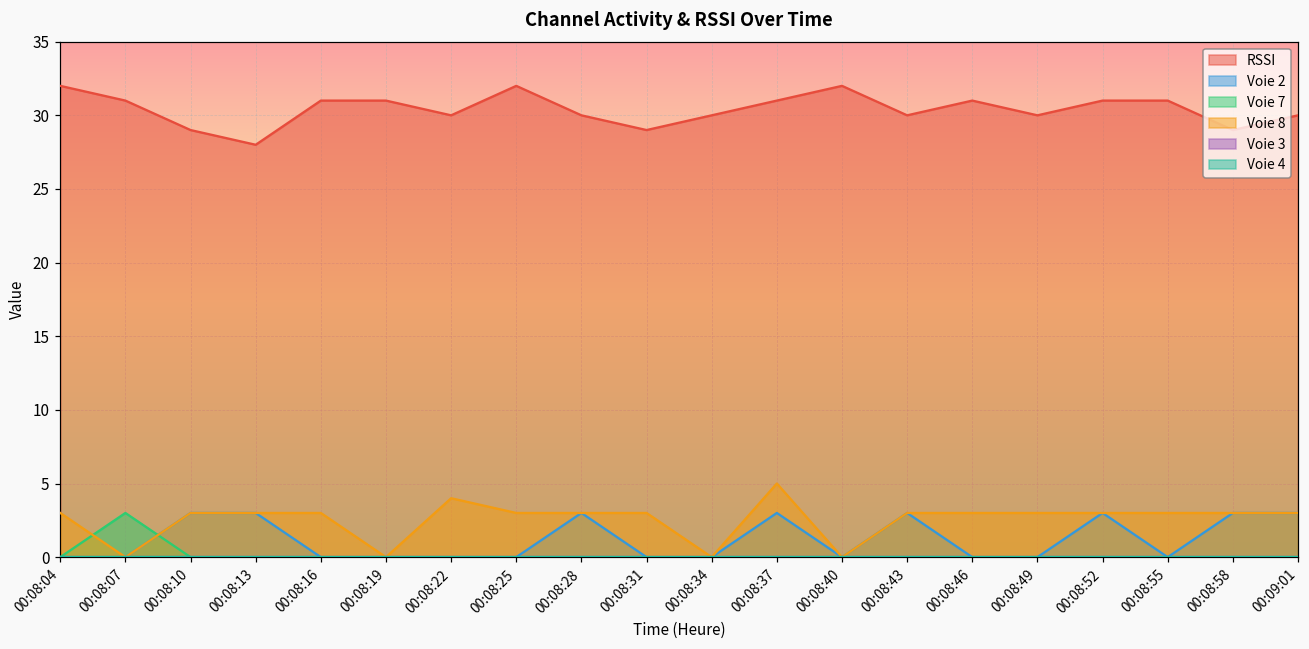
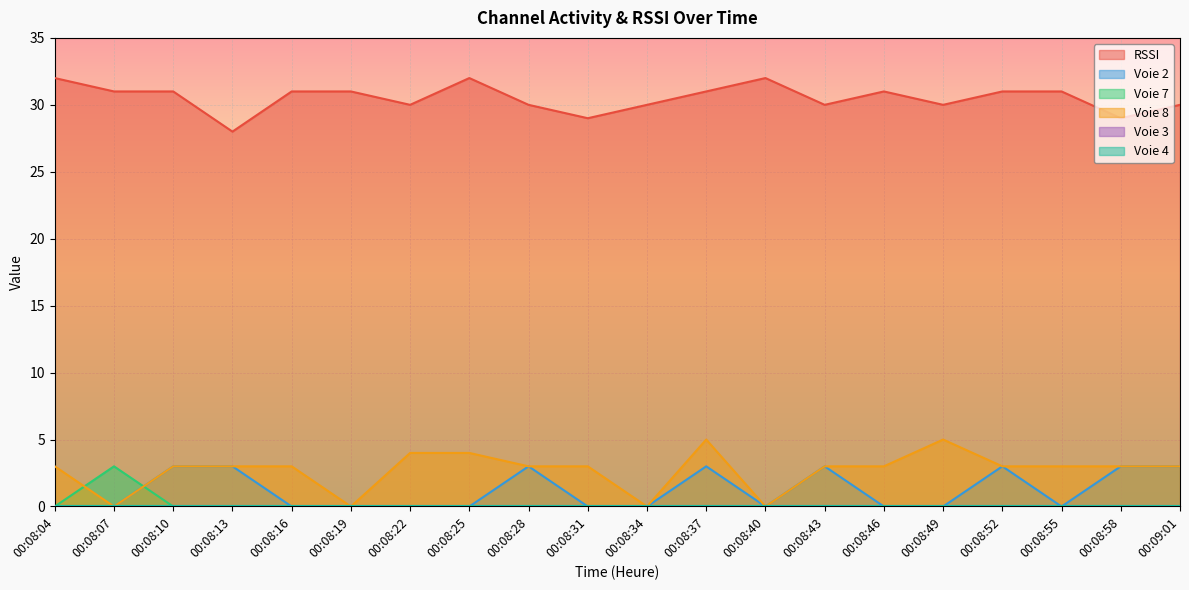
  {
    "RSSI": {
      "00:08:04": 32,
      "00:08:07": 31,
-     "00:08:10": 29,
+     "00:08:10": 31,
      "00:08:13": 28,
      "00:08:16": 31,
      "00:08:19": 31,
      "00:08:22": 30,
      "00:08:25": 32,
      "00:08:28": 30,
      "00:08:31": 29,
      "00:08:34": 30,
      "00:08:37": 31,
      "00:08:40": 32,
      "00:08:43": 30,
      "00:08:46": 31,
      "00:08:49": 30,
      "00:08:52": 31,
      "00:08:55": 31,
      "00:09:01": 30
    },
    "Voie 8": {
      "00:08:04": 3,
      "00:08:16": 3,
      "00:08:22": 4,
-     "00:08:25": 3,
+     "00:08:25": 4,
      "00:08:31": 3,
      "00:08:37": 5,
      "00:08:46": 3,
-     "00:08:49": 3,
+     "00:08:49": 5,
      "00:08:55": 3
    }
  }
